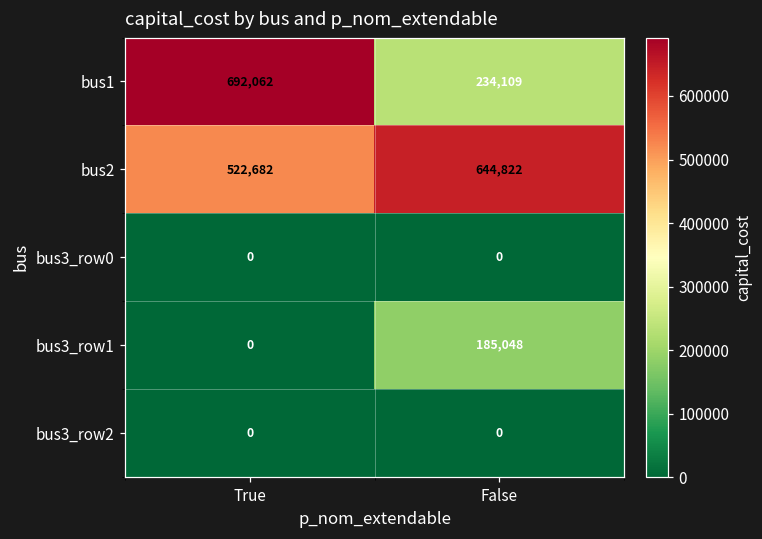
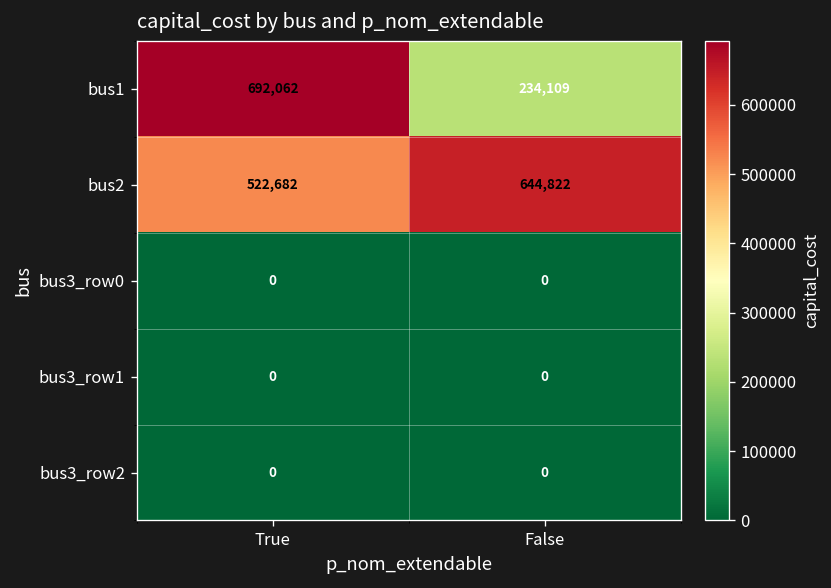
  {
    "bus1": {
      "True": "692,062",
      "False": "234,109"
    },
    "bus2": {
      "True": "522,682",
      "False": "644,822"
    },
    "bus3_row0": {
      "True": "0",
      "False": "0"
    },
    "bus3_row1": {
      "True": "0",
-     "False": "185,048"
+     "False": "0"
    },
    "bus3_row2": {
      "True": "0",
      "False": "0"
    }
  }
